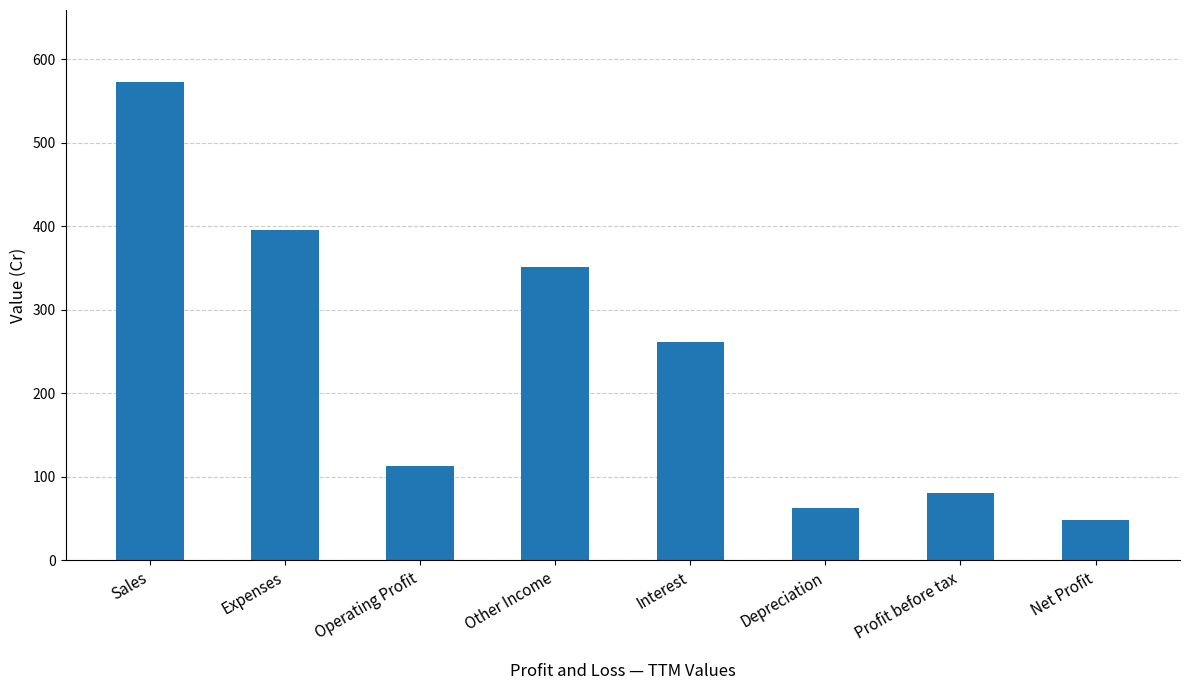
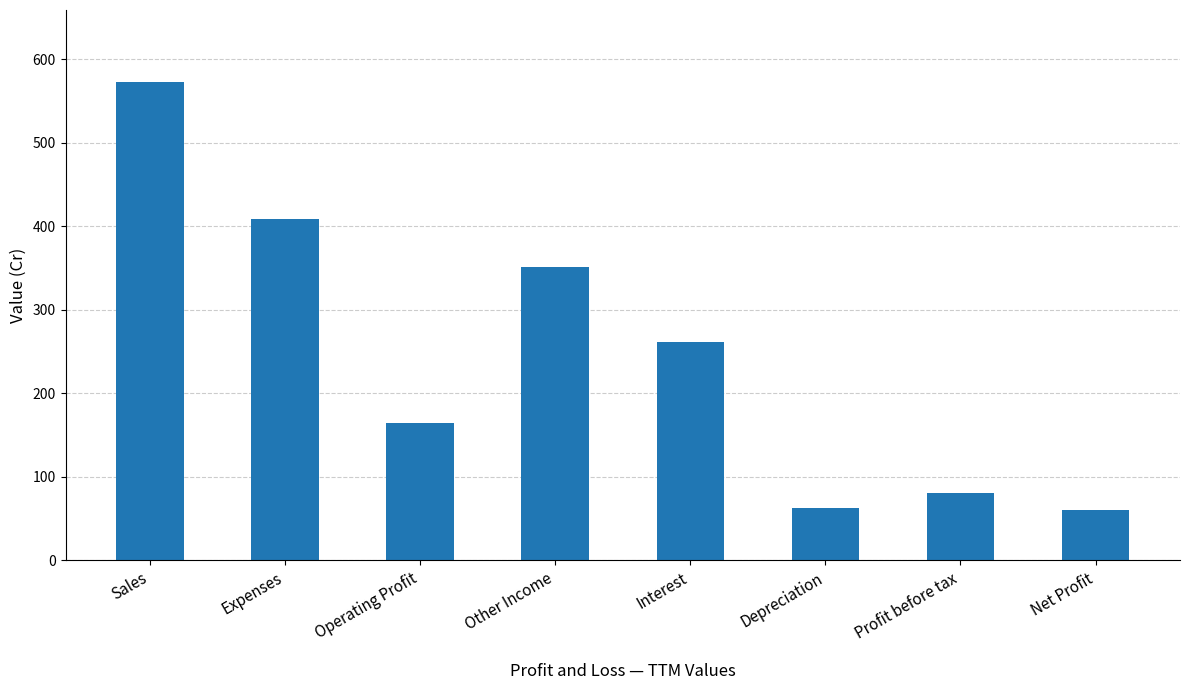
  {
    "Sales": 570,
-   "Expenses": 400,
-   "Operating Profit": 110,
+   "Expenses": 410,
+   "Operating Profit": 160,
    "Other Income": 350,
    "Interest": 260,
    "Depreciation": 60,
    "Profit before tax": 80,
-   "Net Profit": 50
+   "Net Profit": 60
  }
